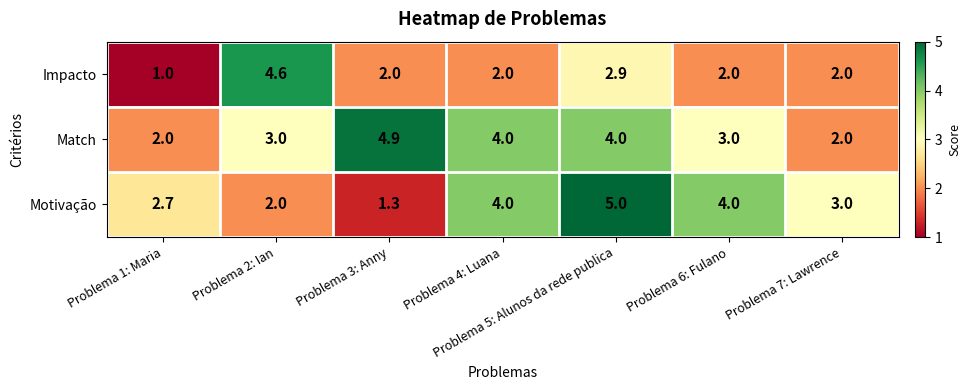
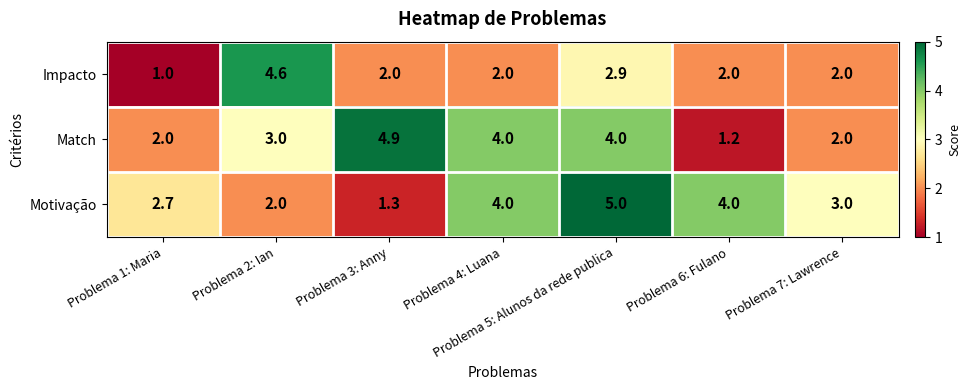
  {
    "Impacto": {
      "Problema 1: Maria": 1.0,
      "Problema 2: Ian": 4.6,
      "Problema 3: Anny": 2.0,
      "Problema 4: Luana": 2.0,
      "Problema 5: Alunos da rede publica": 2.9,
      "Problema 6: Fulano": 2.0,
      "Problema 7: Lawrence": 2.0
    },
    "Match": {
      "Problema 1: Maria": 2.0,
      "Problema 2: Ian": 3.0,
      "Problema 3: Anny": 4.9,
      "Problema 4: Luana": 4.0,
      "Problema 5: Alunos da rede publica": 4.0,
-     "Problema 6: Fulano": 3.0,
+     "Problema 6: Fulano": 1.2,
      "Problema 7: Lawrence": 2.0
    },
    "Motivação": {
      "Problema 1: Maria": 2.7,
      "Problema 2: Ian": 2.0,
      "Problema 3: Anny": 1.3,
      "Problema 4: Luana": 4.0,
      "Problema 5: Alunos da rede publica": 5.0,
      "Problema 6: Fulano": 4.0,
      "Problema 7: Lawrence": 3.0
    }
  }
